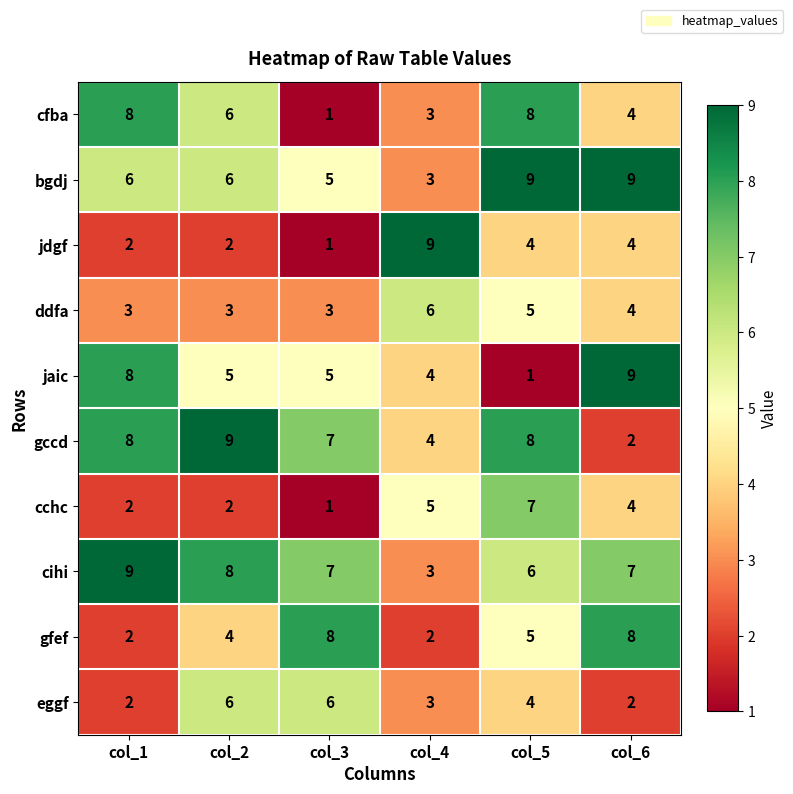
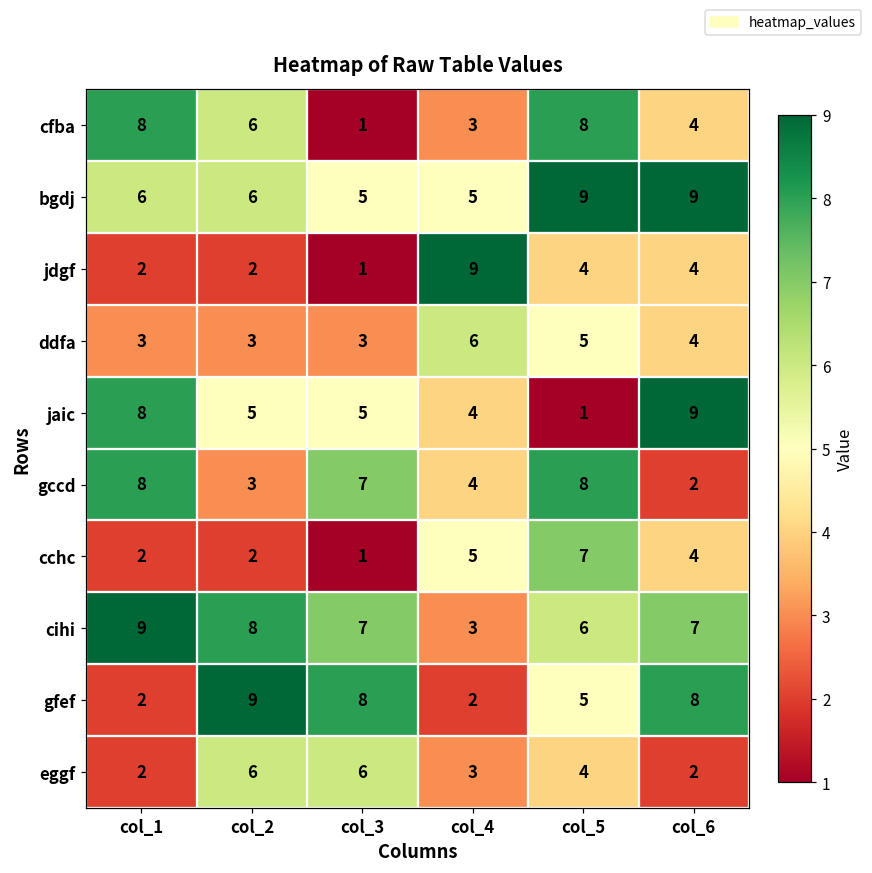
  {
    "cfba": {
      "col_1": 8,
      "col_2": 6,
      "col_3": 1,
      "col_4": 3,
      "col_5": 8,
      "col_6": 4
    },
    "bgdj": {
      "col_1": 6,
      "col_2": 6,
      "col_3": 5,
-     "col_4": 3,
+     "col_4": 5,
      "col_5": 9,
      "col_6": 9
    },
    "jdgf": {
      "col_1": 2,
      "col_2": 2,
      "col_3": 1,
      "col_4": 9,
      "col_5": 4,
      "col_6": 4
    },
    "ddfa": {
      "col_1": 3,
      "col_2": 3,
      "col_3": 3,
      "col_4": 6,
      "col_5": 5,
      "col_6": 4
    },
    "jaic": {
      "col_1": 8,
      "col_2": 5,
      "col_3": 5,
      "col_4": 4,
      "col_5": 1,
      "col_6": 9
    },
    "gccd": {
      "col_1": 8,
-     "col_2": 9,
+     "col_2": 3,
      "col_3": 7,
      "col_4": 4,
      "col_5": 8,
      "col_6": 2
    },
    "cchc": {
      "col_1": 2,
      "col_2": 2,
      "col_3": 1,
      "col_4": 5,
      "col_5": 7,
      "col_6": 4
    },
    "cihi": {
      "col_1": 9,
      "col_2": 8,
      "col_3": 7,
      "col_4": 3,
      "col_5": 6,
      "col_6": 7
    },
    "gfef": {
      "col_1": 2,
-     "col_2": 4,
+     "col_2": 9,
      "col_3": 8,
      "col_4": 2,
      "col_5": 5,
      "col_6": 8
    },
    "eggf": {
      "col_1": 2,
      "col_2": 6,
      "col_3": 6,
      "col_4": 3,
      "col_5": 4,
      "col_6": 2
    }
  }
